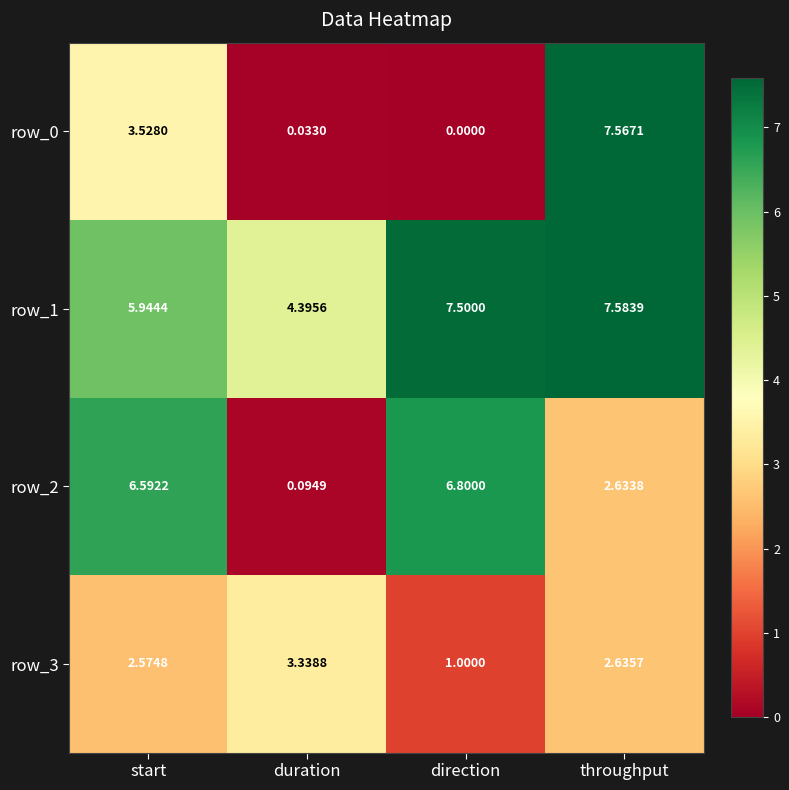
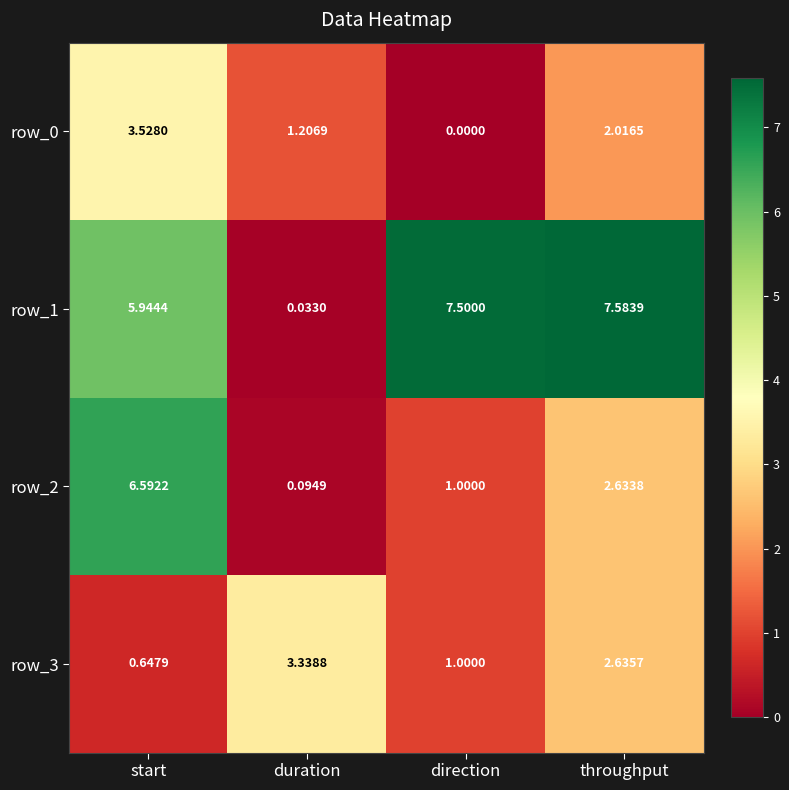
  {
    "row_0": {
      "start": 3.5280,
-     "duration": 0.0330,
+     "duration": 1.2069,
      "direction": 0.0000,
-     "throughput": 7.5671
+     "throughput": 2.0165
    },
    "row_1": {
      "start": 5.9444,
-     "duration": 4.3956,
+     "duration": 0.0330,
      "direction": 7.5000,
      "throughput": 7.5839
    },
    "row_2": {
      "start": 6.5922,
      "duration": 0.0949,
-     "direction": 6.8000,
+     "direction": 1.0000,
      "throughput": 2.6338
    },
    "row_3": {
-     "start": 2.5748,
+     "start": 0.6479,
      "duration": 3.3388,
      "direction": 1.0000,
      "throughput": 2.6357
    }
  }
